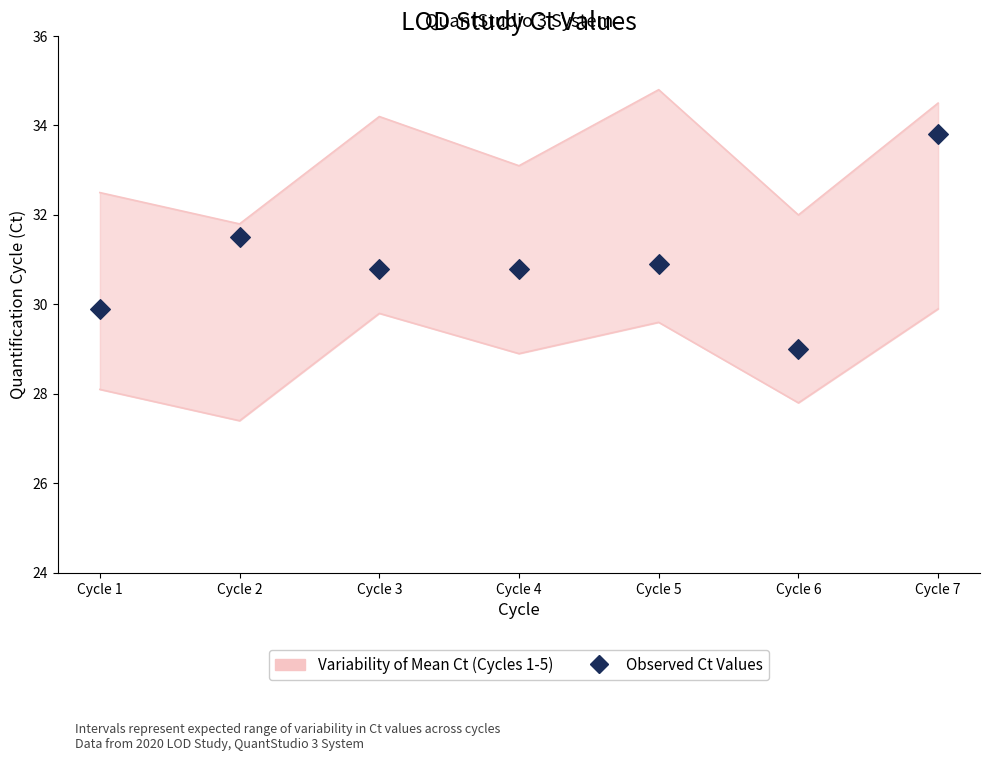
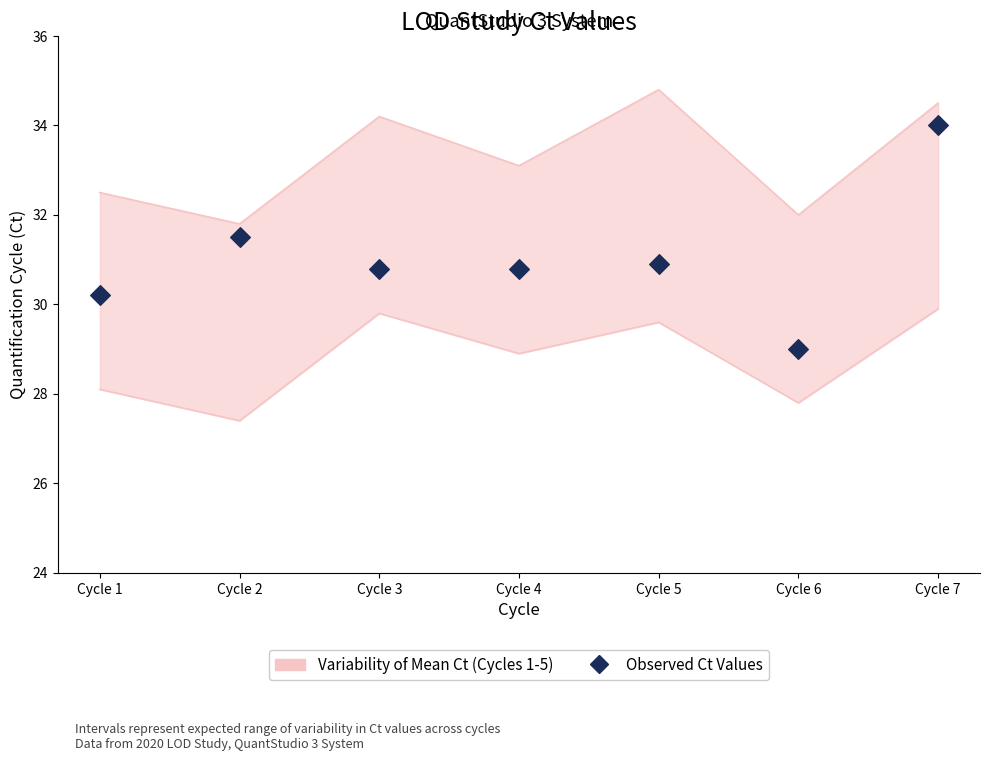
  {
    "Observed Ct Values": {
-     "Cycle 1": 29.9,
-     "Cycle 7": 33.8
+     "Cycle 1": 30.2,
+     "Cycle 7": 34.0
    }
  }
